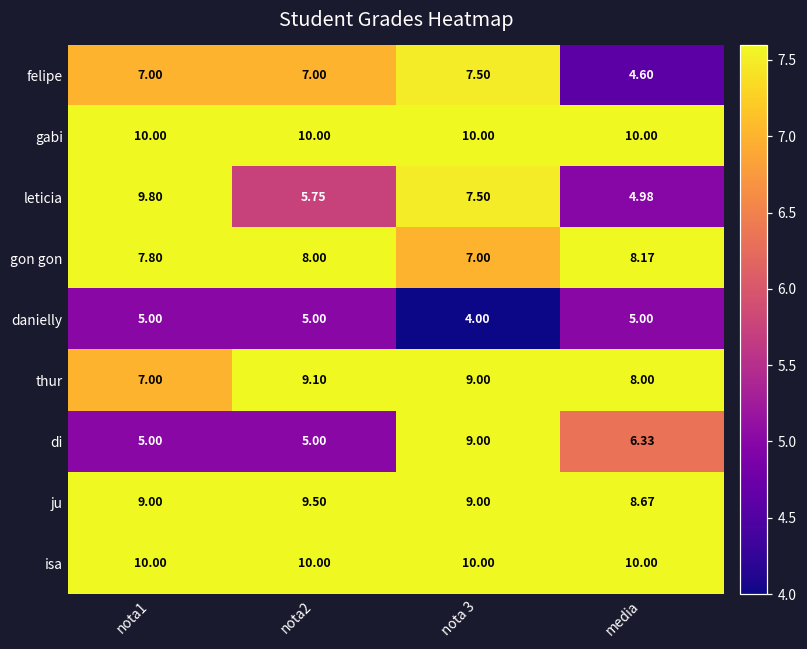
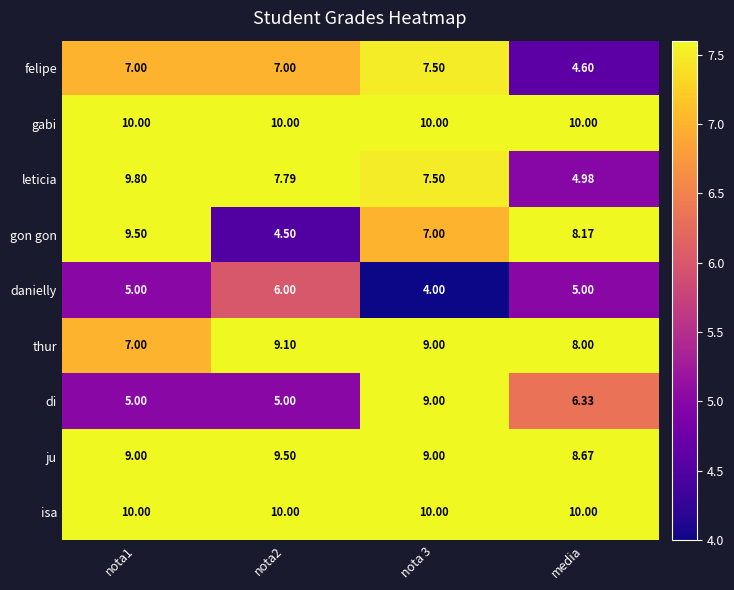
  {
    "felipe": {
      "nota1": 7.00,
      "nota2": 7.00,
      "nota 3": 7.50,
      "media": 4.60
    },
    "gabi": {
      "nota1": 10.00,
      "nota2": 10.00,
      "nota 3": 10.00,
      "media": 10.00
    },
    "leticia": {
      "nota1": 9.80,
-     "nota2": 5.75,
+     "nota2": 7.79,
      "nota 3": 7.50,
      "media": 4.98
    },
    "gon gon": {
-     "nota1": 7.80,
-     "nota2": 8.00,
+     "nota1": 9.50,
+     "nota2": 4.50,
      "nota 3": 7.00,
      "media": 8.17
    },
    "danielly": {
      "nota1": 5.00,
-     "nota2": 5.00,
+     "nota2": 6.00,
      "nota 3": 4.00,
      "media": 5.00
    },
    "thur": {
      "nota1": 7.00,
      "nota2": 9.10,
      "nota 3": 9.00,
      "media": 8.00
    },
    "di": {
      "nota1": 5.00,
      "nota2": 5.00,
      "nota 3": 9.00,
      "media": 6.33
    },
    "ju": {
      "nota1": 9.00,
      "nota2": 9.50,
      "nota 3": 9.00,
      "media": 8.67
    },
    "isa": {
      "nota1": 10.00,
      "nota2": 10.00,
      "nota 3": 10.00,
      "media": 10.00
    }
  }
